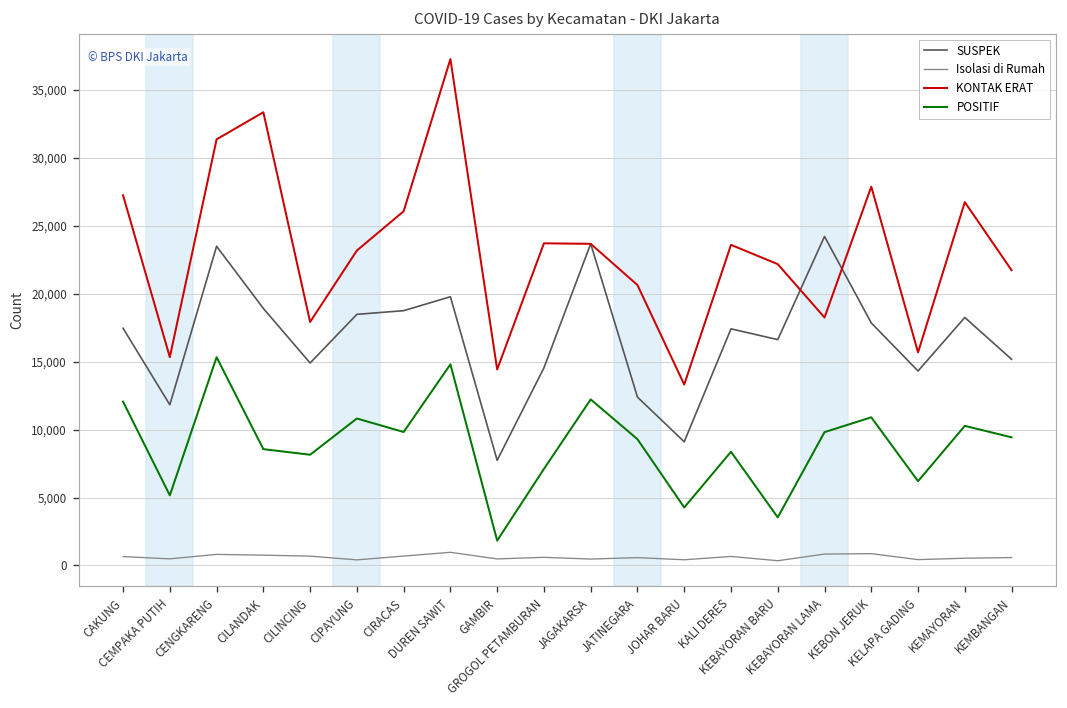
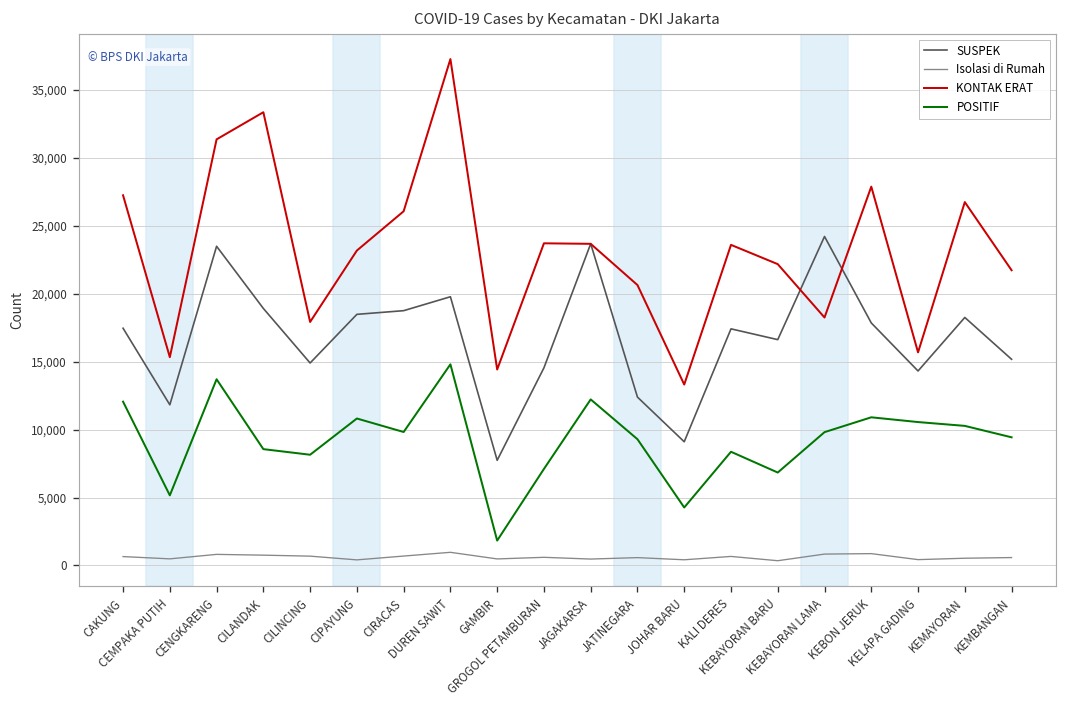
  {
    "SUSPEK": {
      "CAKUNG": "17,500",
      "CEMPAKA PUTIH": "11,800",
      "CENGKARENG": "23,500",
      "CILANDAK": "18,900",
      "CILINCING": "14,900",
      "CIPAYUNG": "18,500",
      "CIRACAS": "18,700",
      "DUREN SAWIT": "19,800",
      "GAMBIR": "7,700",
      "GROGOL PETAMBURAN": "14,500",
      "JATINEGARA": "12,400",
      "JOHAR BARU": "9,100",
      "KALI DERES": "17,400",
      "KEBAYORAN BARU": "16,600",
      "KEBAYORAN LAMA": "24,200",
      "KEBON JERUK": "17,800",
      "KELAPA GADING": "14,300",
      "KEMAYORAN": "18,200",
      "KEMBANGAN": "15,200"
    },
    "Isolasi di Rumah": {
      "CAKUNG": "700",
      "CEMPAKA PUTIH": "500",
      "CENGKARENG": "800",
      "CILANDAK": "800",
      "CILINCING": "700",
      "CIPAYUNG": "400",
      "CIRACAS": "700",
      "DUREN SAWIT": "1,000",
      "GAMBIR": "500",
      "GROGOL PETAMBURAN": "600",
      "JAGAKARSA": "500",
      "JATINEGARA": "600",
      "JOHAR BARU": "400",
      "KALI DERES": "700",
      "KEBAYORAN BARU": "400",
      "KEBAYORAN LAMA": "800",
      "KEBON JERUK": "900",
      "KELAPA GADING": "400",
      "KEMAYORAN": "500",
      "KEMBANGAN": "600"
    },
    "KONTAK ERAT": {
      "CAKUNG": "27,200",
      "CEMPAKA PUTIH": "15,300",
      "CENGKARENG": "31,300",
      "CILANDAK": "33,300",
      "CILINCING": "17,900",
      "CIPAYUNG": "23,200",
      "CIRACAS": "26,100",
      "DUREN SAWIT": "37,300",
      "GAMBIR": "14,400",
      "GROGOL PETAMBURAN": "23,700",
      "JATINEGARA": "20,600",
      "JOHAR BARU": "13,300",
      "KALI DERES": "23,600",
      "KEBAYORAN BARU": "22,200",
      "KEBAYORAN LAMA": "18,200",
      "KEBON JERUK": "27,900",
      "KELAPA GADING": "15,700",
      "KEMAYORAN": "26,700",
      "KEMBANGAN": "21,700"
    },
    "POSITIF": {
      "CAKUNG": "12,100",
      "CEMPAKA PUTIH": "5,200",
-     "CENGKARENG": "15,300",
+     "CENGKARENG": "13,700",
      "CILANDAK": "8,600",
      "CILINCING": "8,100",
      "CIPAYUNG": "10,800",
      "CIRACAS": "9,800",
      "DUREN SAWIT": "14,800",
      "GAMBIR": "1,800",
      "GROGOL PETAMBURAN": "7,100",
      "JAGAKARSA": "12,200",
      "JATINEGARA": "9,300",
      "JOHAR BARU": "4,300",
      "KALI DERES": "8,400",
-     "KEBAYORAN BARU": "3,500",
+     "KEBAYORAN BARU": "6,800",
      "KEBAYORAN LAMA": "9,800",
      "KEBON JERUK": "10,900",
-     "KELAPA GADING": "6,200",
+     "KELAPA GADING": "10,600",
      "KEMAYORAN": "10,300",
      "KEMBANGAN": "9,400"
    }
  }
